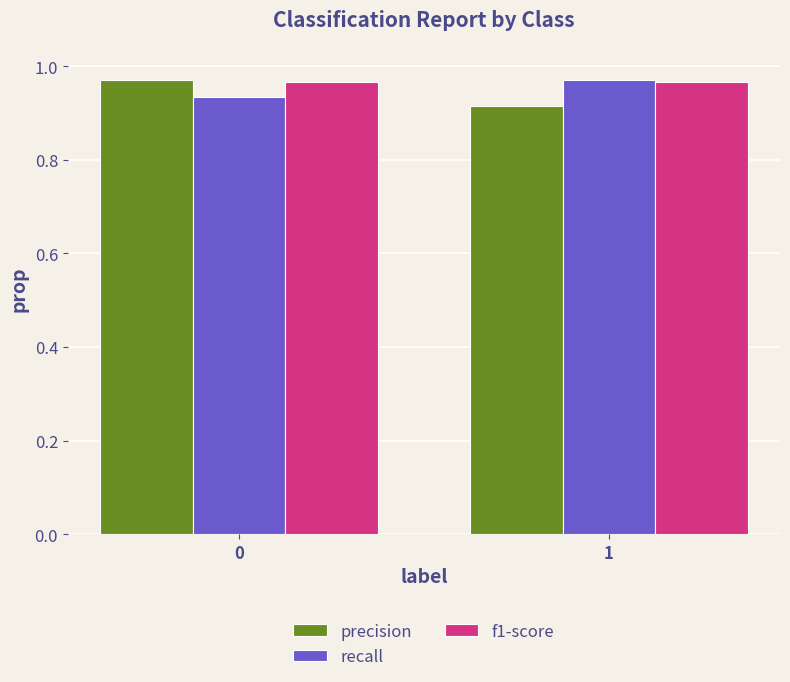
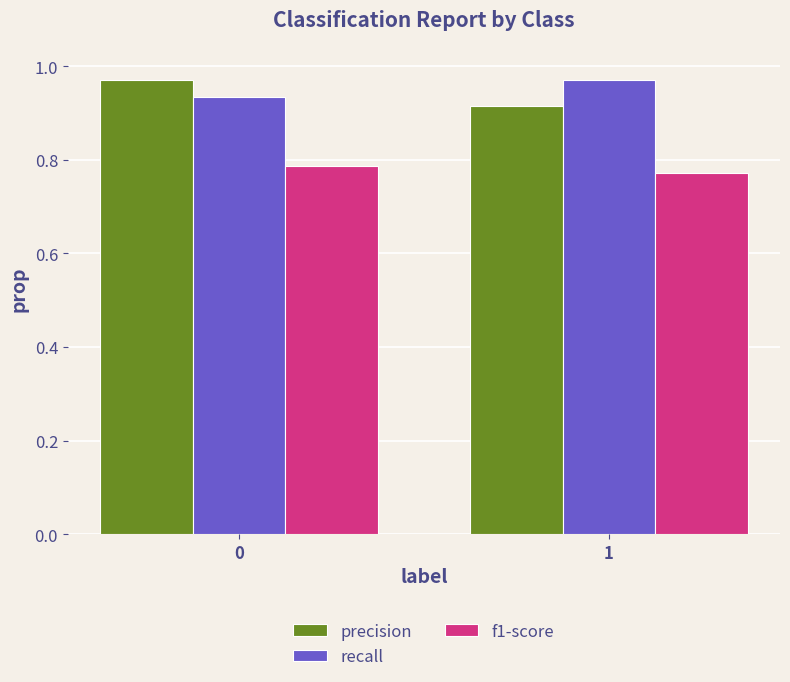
  {
    "precision": {
      "0": 0.97,
      "1": 0.92
    },
    "recall": {
      "0": 0.93,
      "1": 0.97
    },
    "f1-score": {
-     "0": 0.97,
-     "1": 0.97
+     "0": 0.79,
+     "1": 0.77
    }
  }
